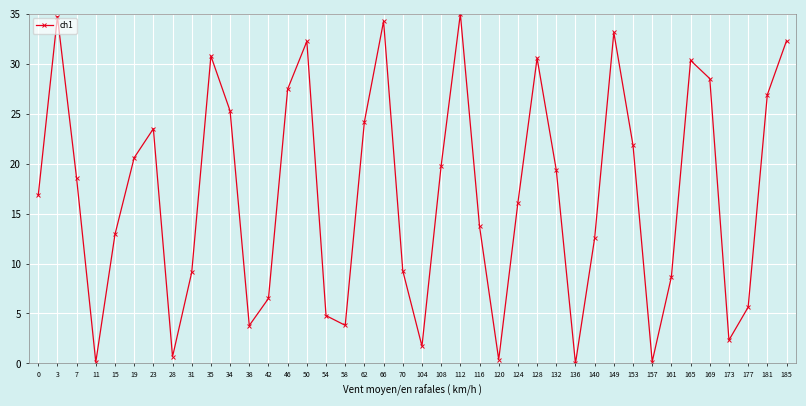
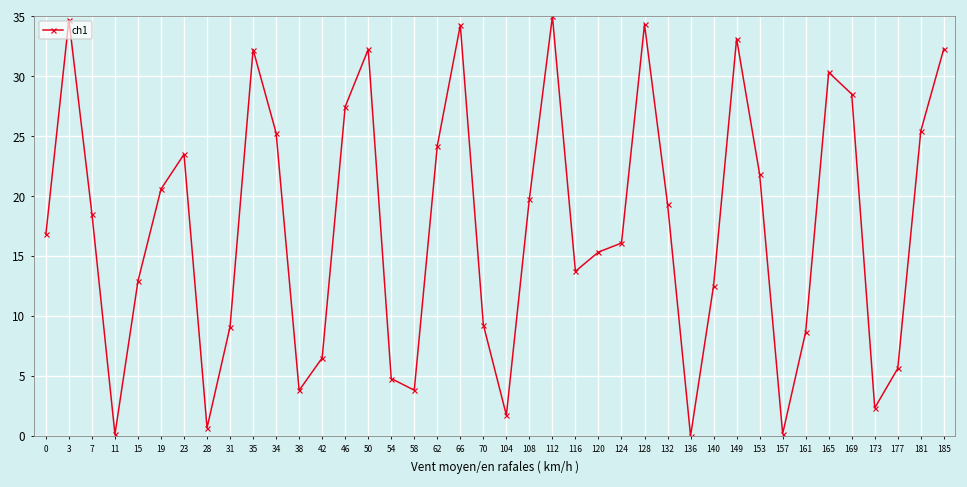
  {
    "0": 17,
    "3": 35,
    "7": 19,
    "11": 0,
    "15": 13,
    "19": 21,
    "23": 24,
    "28": 1,
    "31": 9,
-   "35": 31,
+   "35": 32,
    "34": 25,
    "38": 4,
    "42": 7,
    "46": 27,
    "50": 32,
    "54": 5,
    "58": 4,
    "62": 24,
    "66": 34,
    "70": 9,
    "104": 2,
    "108": 20,
    "112": 35,
    "116": 14,
-   "120": 0,
+   "120": 15,
    "124": 16,
-   "128": 31,
+   "128": 34,
    "132": 19,
    "136": 0,
    "140": 13,
    "149": 33,
    "153": 22,
    "157": 0,
    "161": 9,
    "165": 30,
    "169": 29,
    "173": 2,
    "177": 6,
-   "181": 27,
+   "181": 25,
    "185": 32
  }
